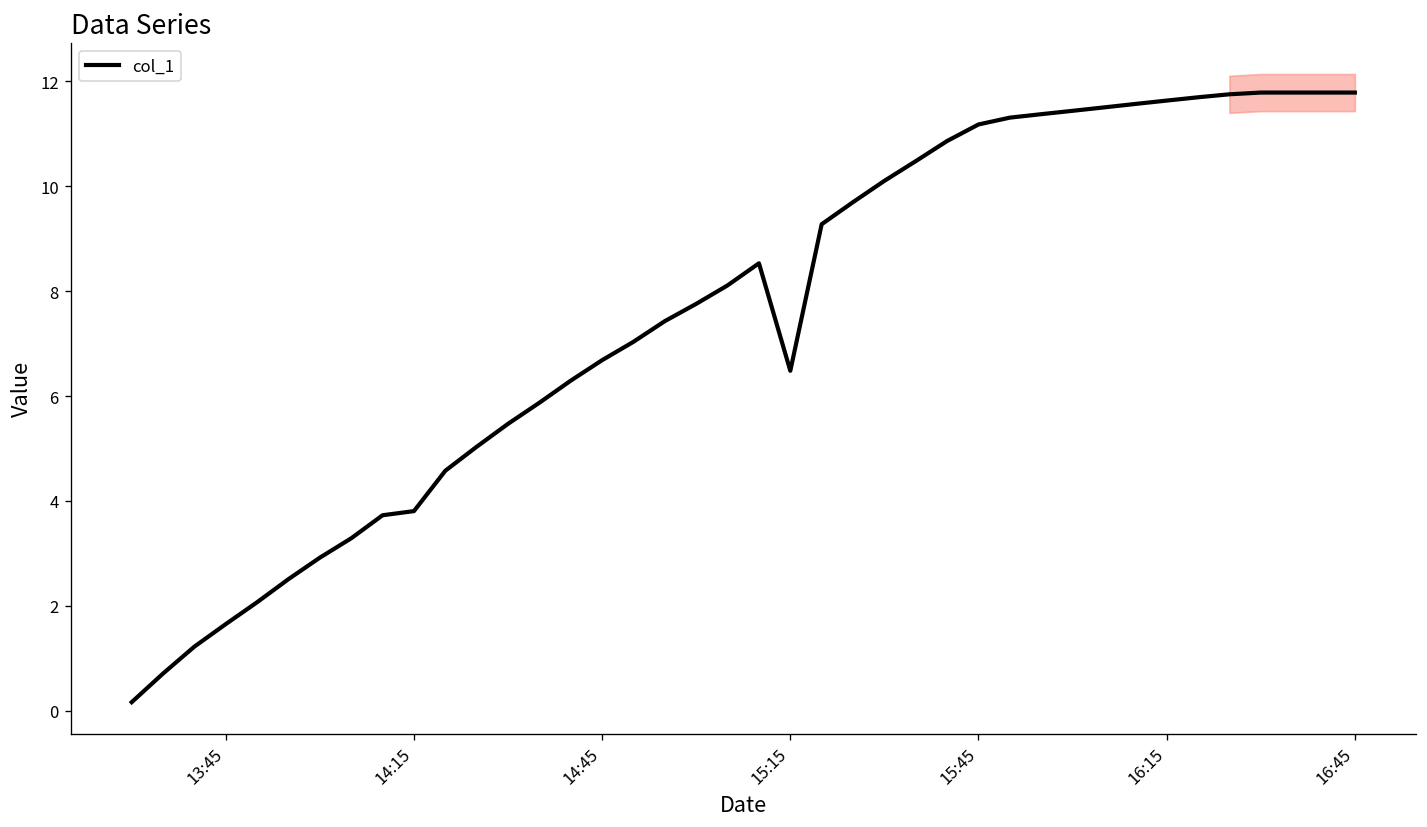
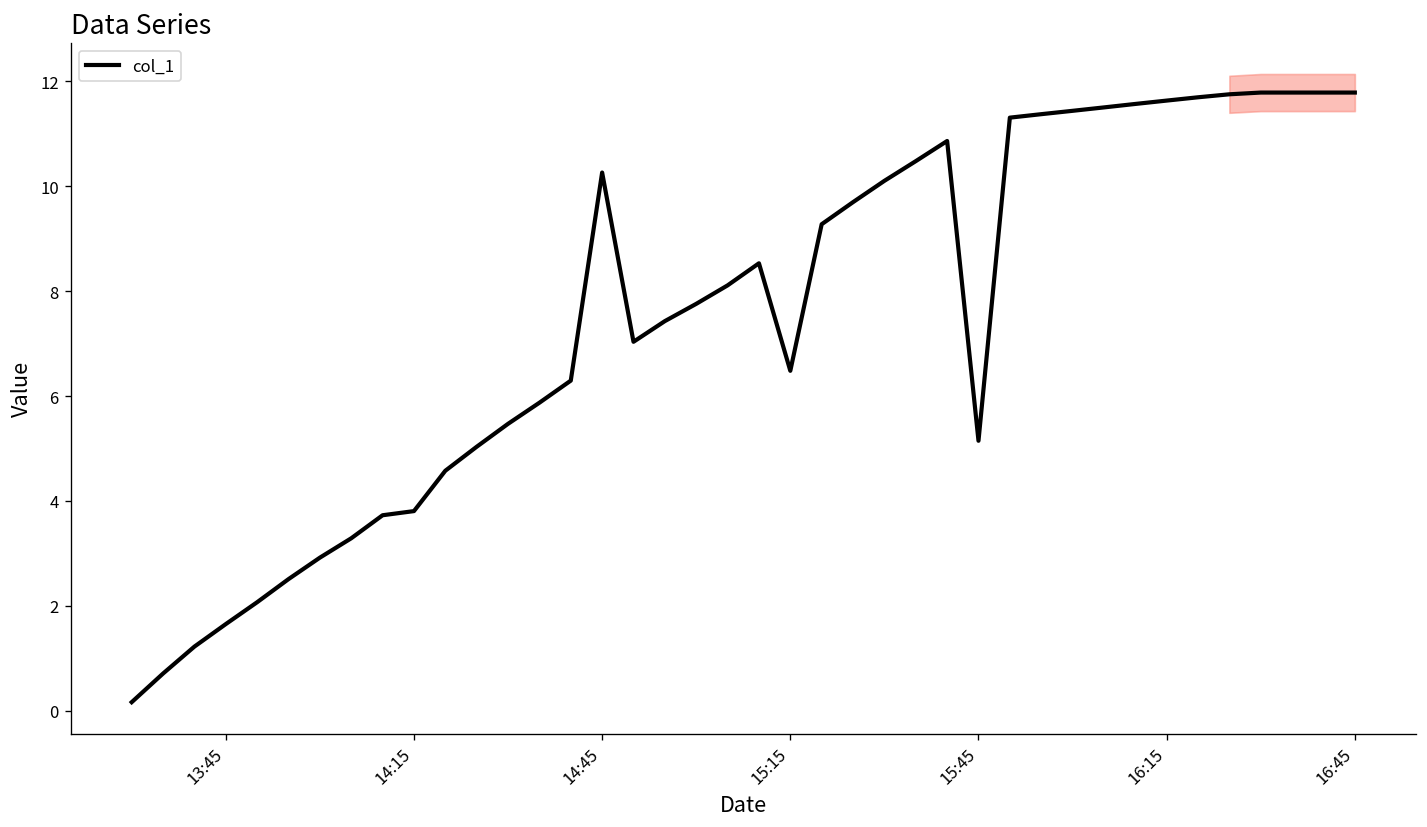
  {
    "col_1": {
      "13:45": 1.7,
      "14:15": 3.8,
-     "14:45": 6.7,
+     "14:45": 10.3,
      "15:15": 6.5,
-     "15:45": 11.2,
+     "15:45": 5.1,
      "16:15": 11.6,
      "16:45": 11.8
    }
  }
